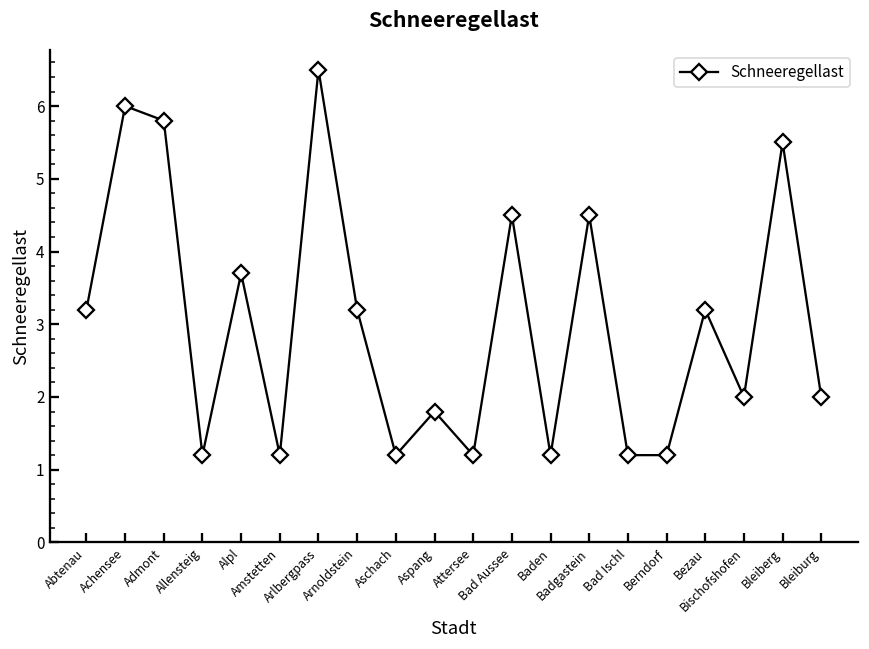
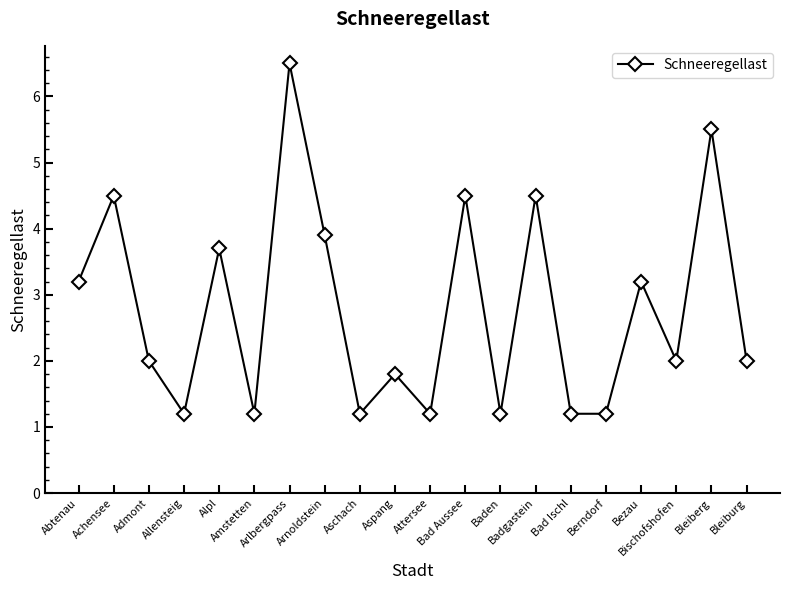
  {
    "Abtenau": 3.2,
-   "Achensee": 6.0,
-   "Admont": 5.8,
+   "Achensee": 4.5,
+   "Admont": 2.0,
    "Allensteig": 1.2,
    "Alpl": 3.7,
    "Amstetten": 1.2,
    "Arlbergpass": 6.5,
-   "Arnoldstein": 3.2,
+   "Arnoldstein": 3.9,
    "Aschach": 1.2,
    "Aspang": 1.8,
    "Attersee": 1.2,
    "Bad Aussee": 4.5,
    "Baden": 1.2,
    "Badgastein": 4.5,
    "Bad Ischl": 1.2,
    "Berndorf": 1.2,
    "Bezau": 3.2,
    "Bischofshofen": 2.0,
    "Bleiberg": 5.5,
    "Bleiburg": 2.0
  }
